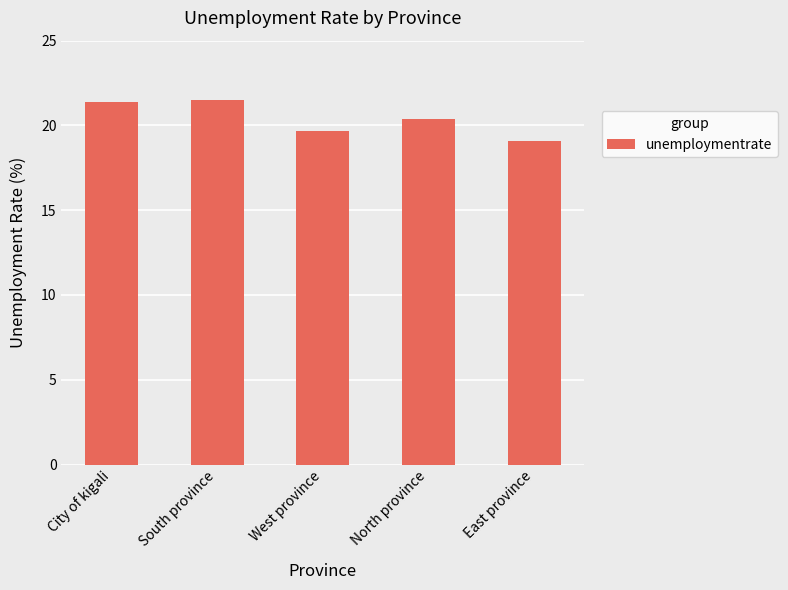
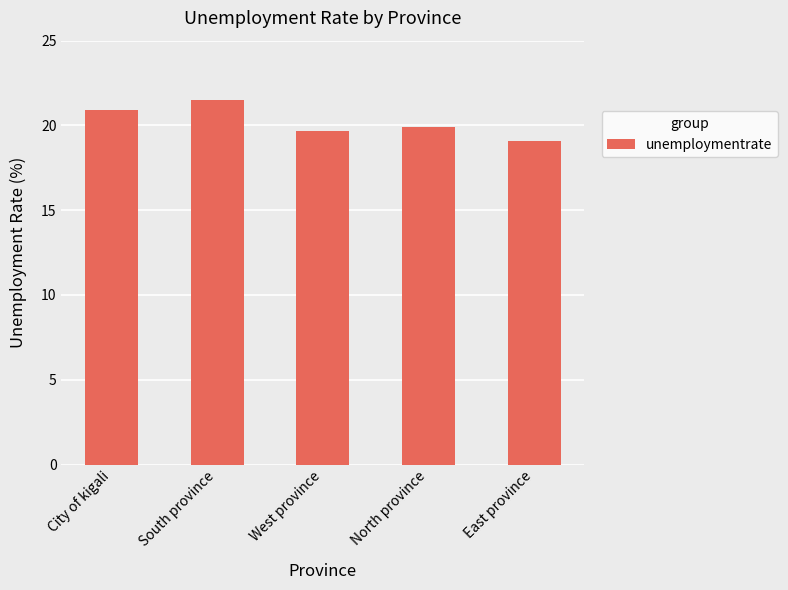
  {
-   "City of kigali": 21.4,
+   "City of kigali": 20.9,
    "South province": 21.5,
    "West province": 19.7,
-   "North province": 20.4,
+   "North province": 19.9,
    "East province": 19.1
  }
